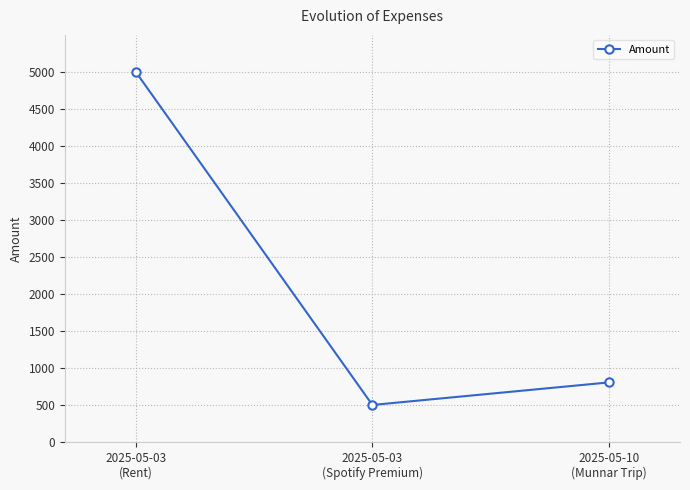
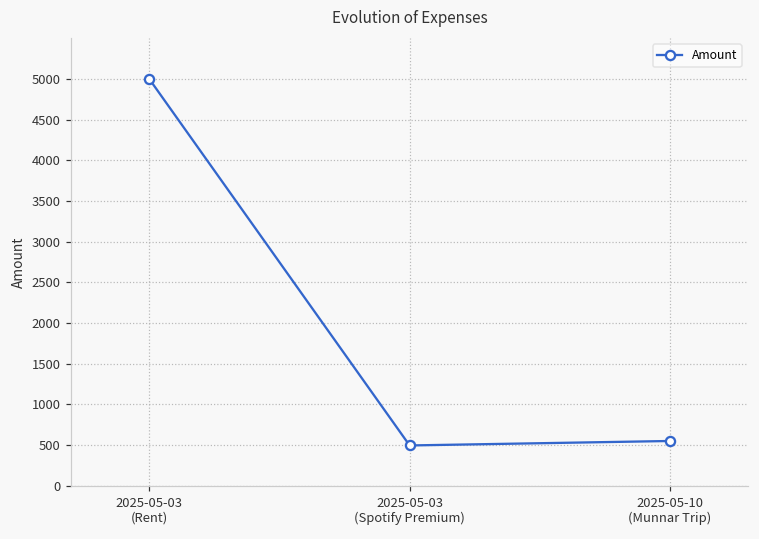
  {
    "2025-05-03 (Rent)": 5000,
    "2025-05-03 (Spotify Premium)": 500,
-   "2025-05-10 (Munnar Trip)": 800
+   "2025-05-10 (Munnar Trip)": 600
  }
